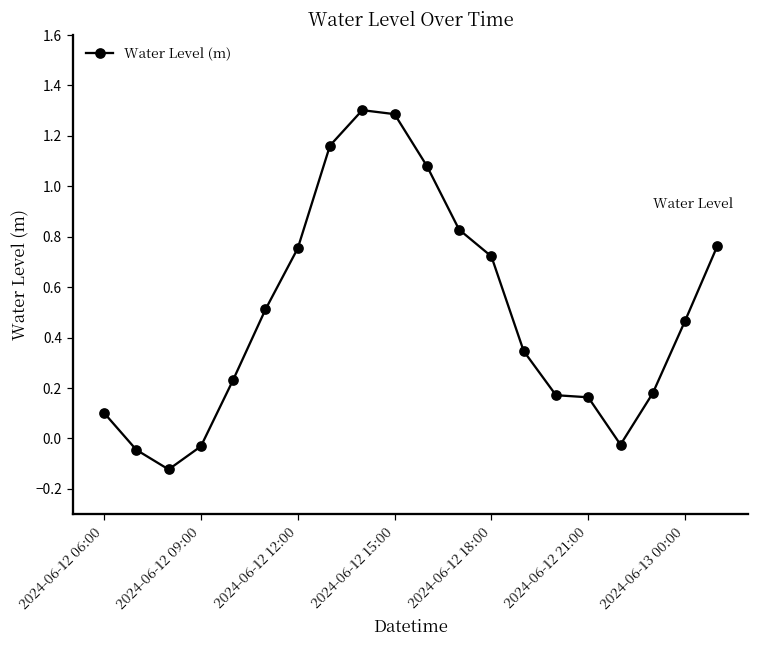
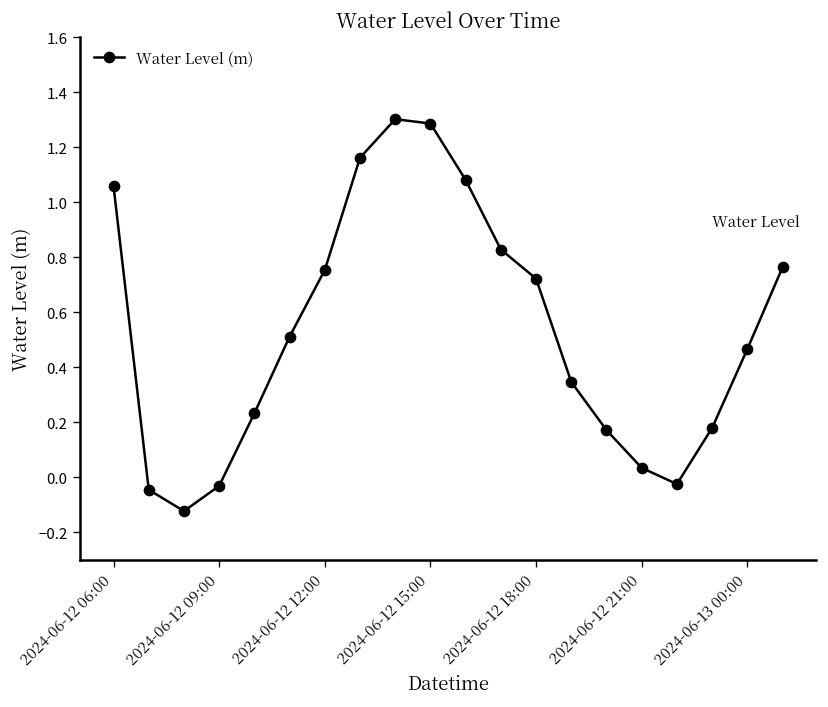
  {
-   "2024-06-12 06:00": 0.10,
+   "2024-06-12 06:00": 1.06,
    "2024-06-12 09:00": -0.03,
    "2024-06-12 12:00": 0.75,
    "2024-06-12 15:00": 1.29,
    "2024-06-12 18:00": 0.72,
-   "2024-06-12 21:00": 0.16,
+   "2024-06-12 21:00": 0.03,
    "2024-06-13 00:00": 0.47
  }
